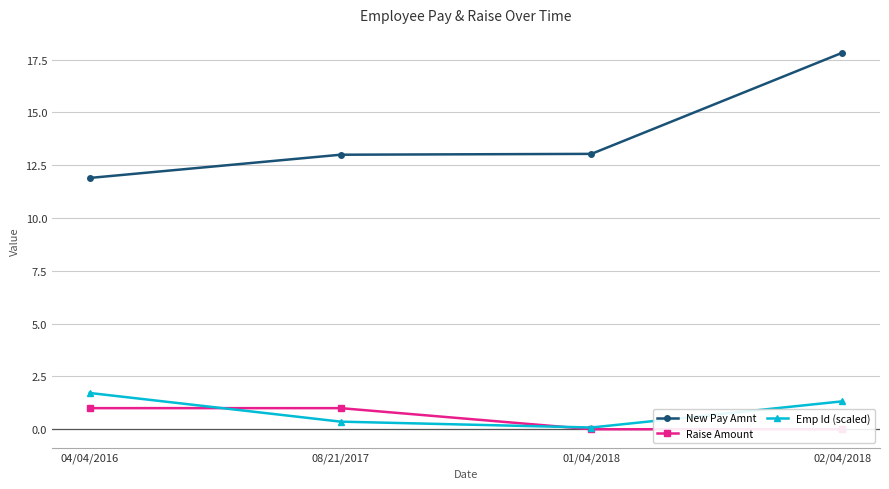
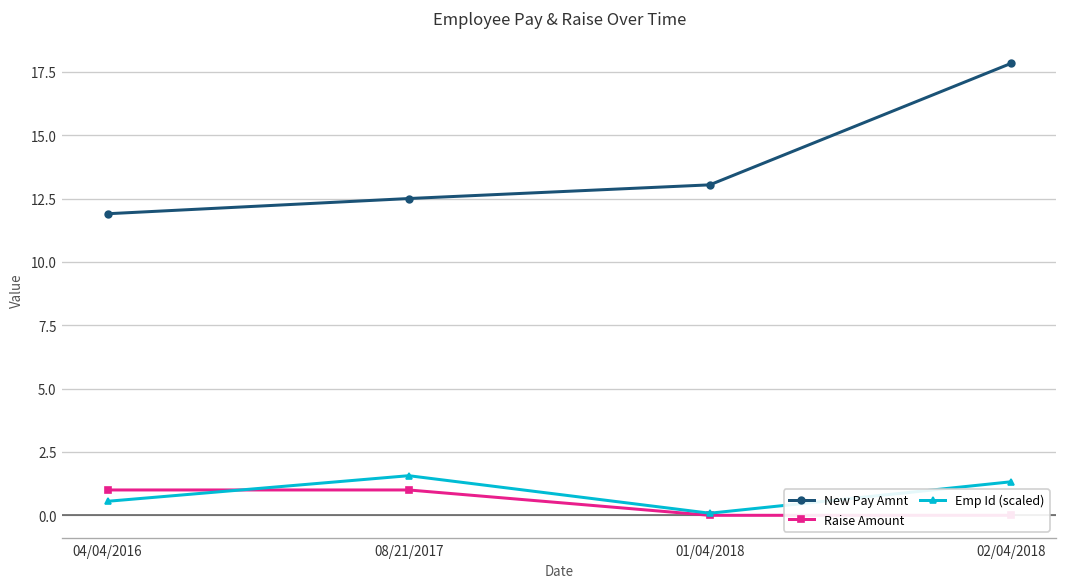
  {
    "New Pay Amnt": {
      "04/04/2016": 11.9,
-     "08/21/2017": 13.0,
+     "08/21/2017": 12.5,
      "01/04/2018": 13.0,
      "02/04/2018": 17.8
    },
    "Raise Amount": {
      "04/04/2016": 1.0,
      "08/21/2017": 1.0
    },
    "Emp Id (scaled)": {
-     "04/04/2016": 1.7,
-     "08/21/2017": 0.4,
+     "04/04/2016": 0.6,
+     "08/21/2017": 1.6,
      "02/04/2018": 1.3
    }
  }
